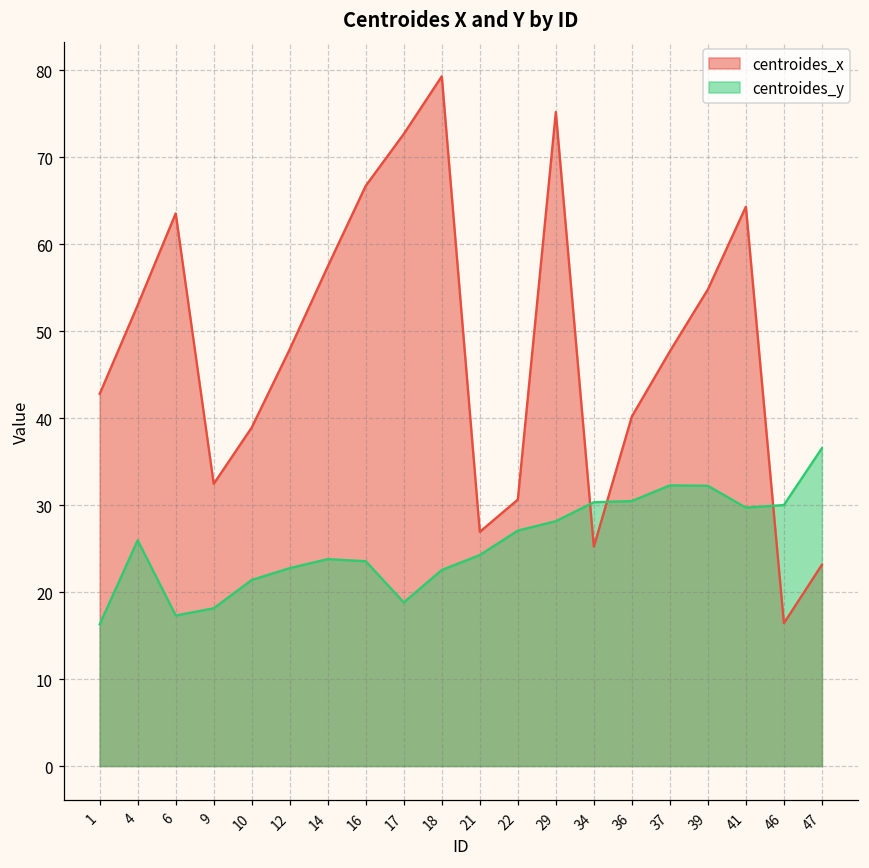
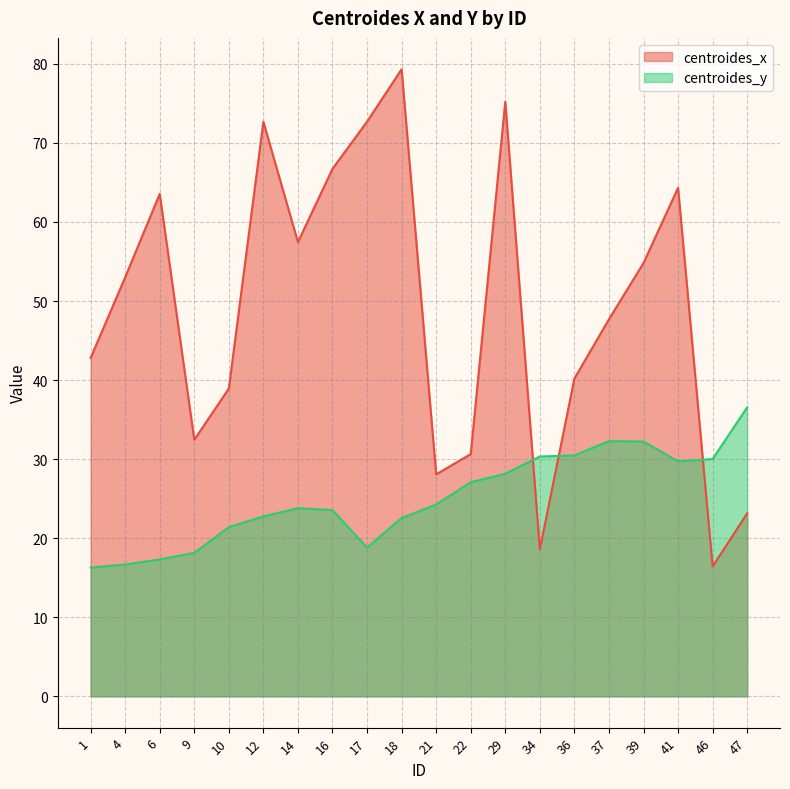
  {
    "centroides_x": {
      "1": 43,
      "4": 53,
      "6": 64,
      "9": 32,
      "10": 39,
-     "12": 48,
+     "12": 73,
      "14": 57,
      "16": 67,
      "17": 73,
      "18": 79,
-     "21": 27,
+     "21": 28,
      "22": 31,
      "29": 75,
-     "34": 25,
+     "34": 19,
      "36": 40,
      "37": 48,
      "39": 55,
      "41": 64,
      "46": 16,
      "47": 23
    },
    "centroides_y": {
      "1": 16,
-     "4": 26,
+     "4": 17,
      "6": 17,
      "9": 18,
      "10": 21,
      "12": 23,
      "14": 24,
      "16": 24,
      "17": 19,
      "18": 23,
      "21": 24,
      "22": 27,
      "29": 28,
      "34": 30,
      "36": 30,
      "37": 32,
      "39": 32,
      "41": 30,
      "46": 30,
      "47": 37
    }
  }
